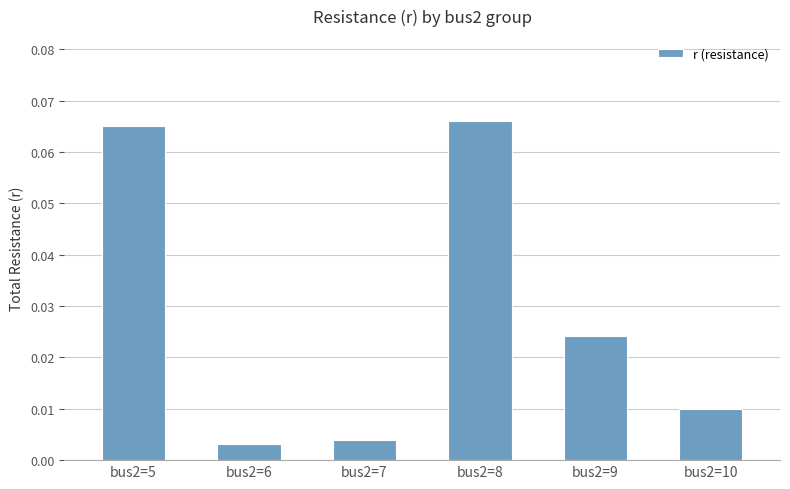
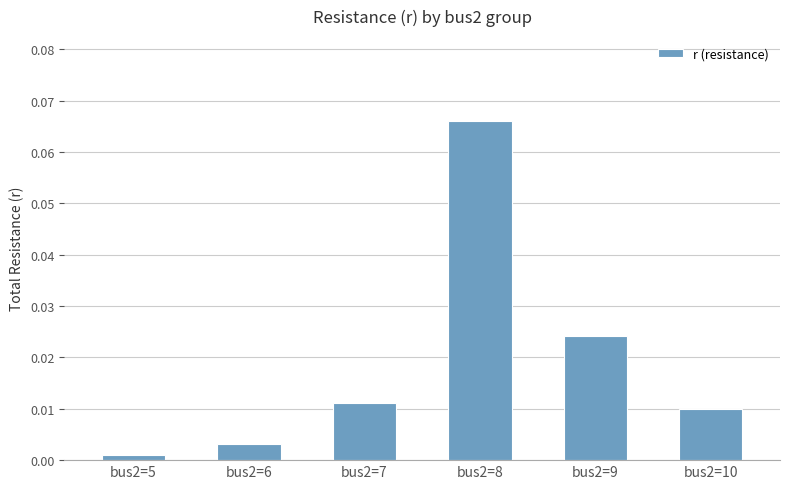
  {
-   "bus2=5": 0.065,
+   "bus2=5": 0.001,
    "bus2=6": 0.003,
-   "bus2=7": 0.004,
+   "bus2=7": 0.011,
    "bus2=8": 0.066,
    "bus2=9": 0.024,
    "bus2=10": 0.010
  }
